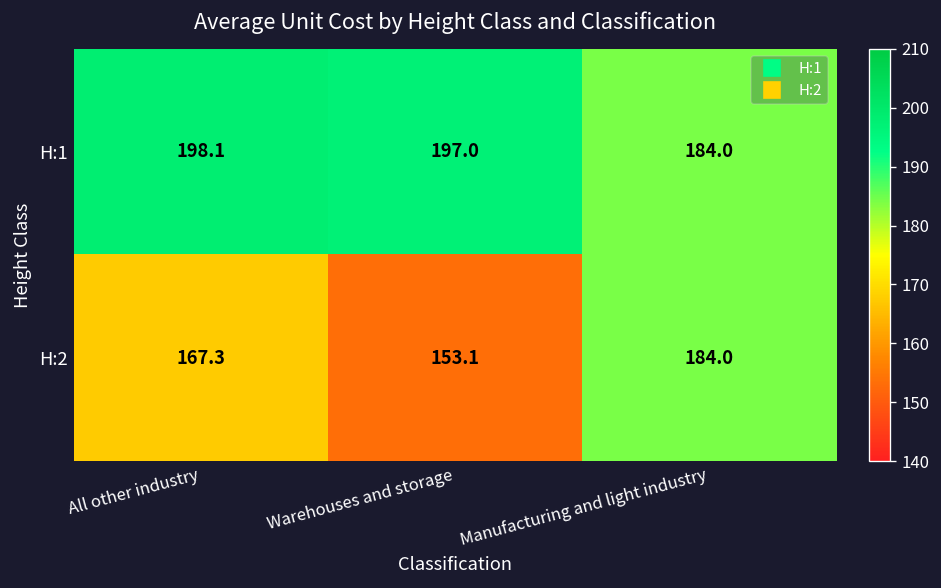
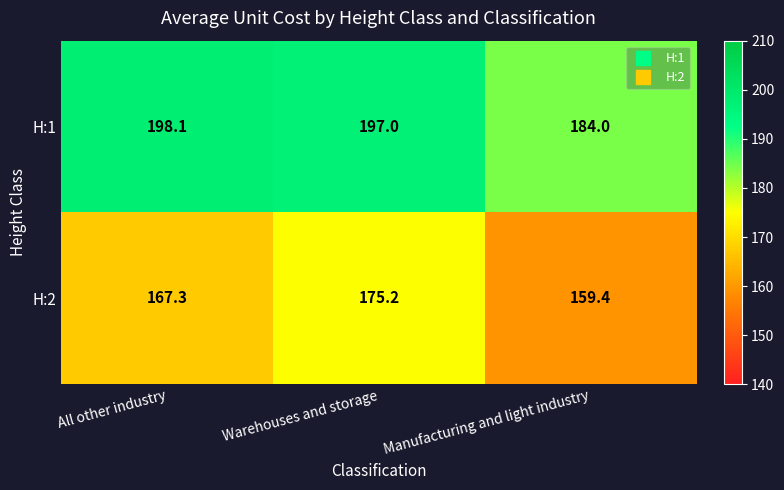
  {
    "H:1": {
      "All other industry": 198.1,
      "Warehouses and storage": 197.0,
      "Manufacturing and light industry": 184.0
    },
    "H:2": {
      "All other industry": 167.3,
-     "Warehouses and storage": 153.1,
-     "Manufacturing and light industry": 184.0
+     "Warehouses and storage": 175.2,
+     "Manufacturing and light industry": 159.4
    }
  }
